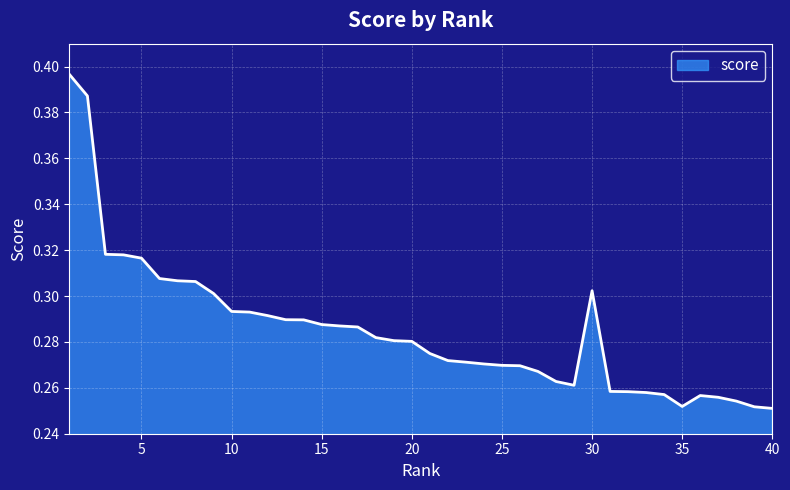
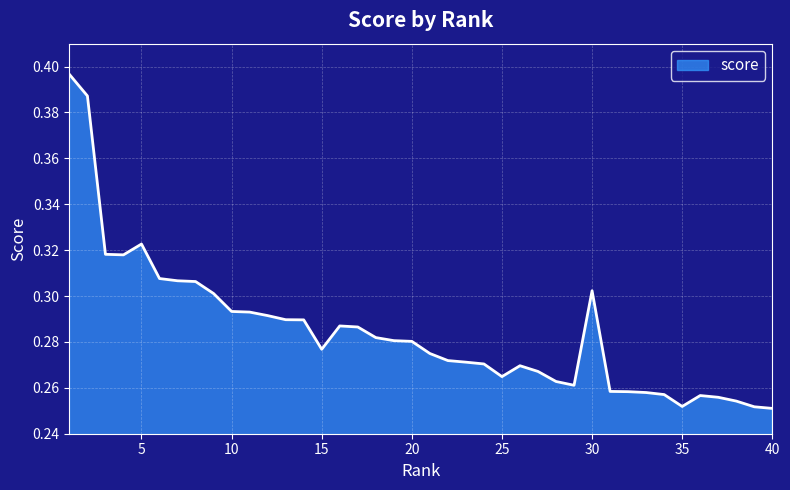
  {
-   "5": 0.317,
+   "5": 0.323,
    "10": 0.293,
-   "15": 0.288,
+   "15": 0.277,
    "20": 0.280,
-   "25": 0.270,
+   "25": 0.265,
    "30": 0.302,
    "35": 0.252,
    "40": 0.251
  }
